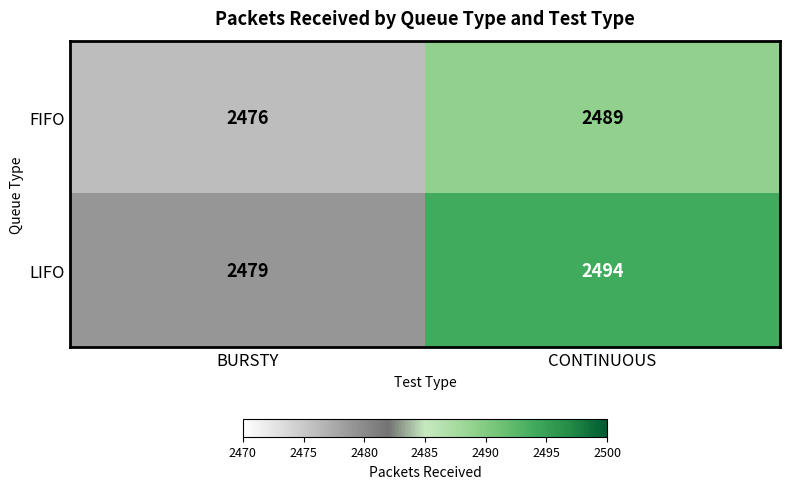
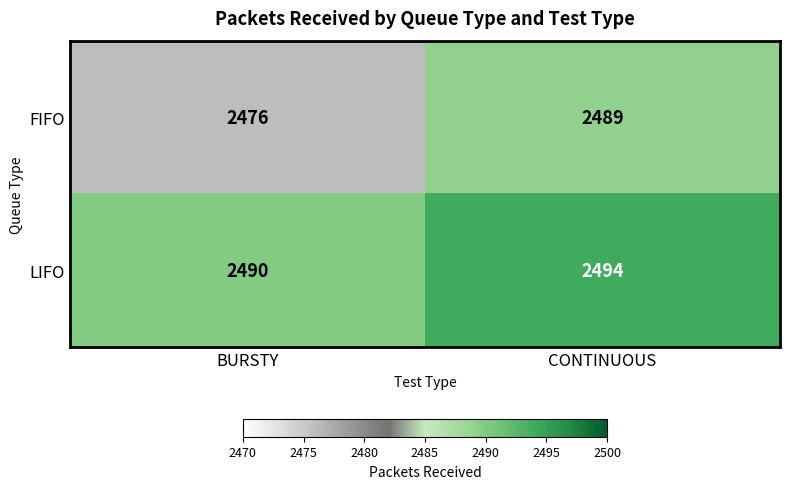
  {
    "FIFO": {
      "BURSTY": 2476,
      "CONTINUOUS": 2489
    },
    "LIFO": {
-     "BURSTY": 2479,
+     "BURSTY": 2490,
      "CONTINUOUS": 2494
    }
  }
